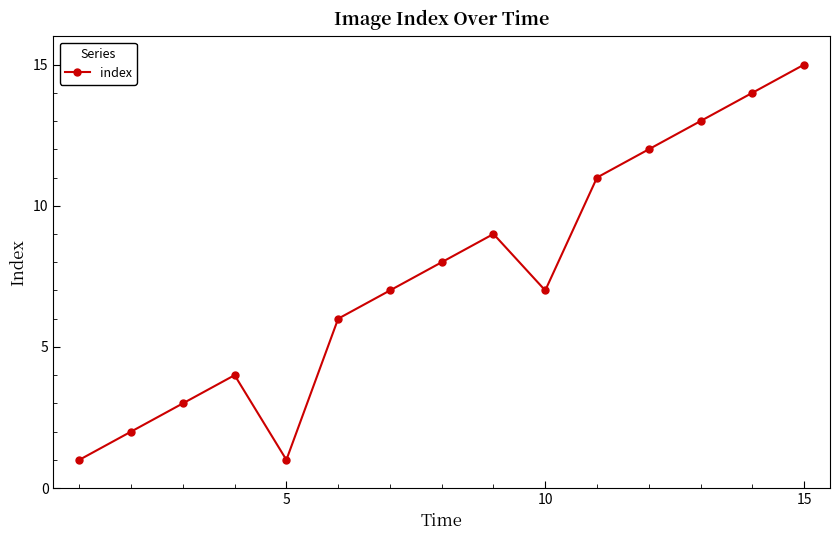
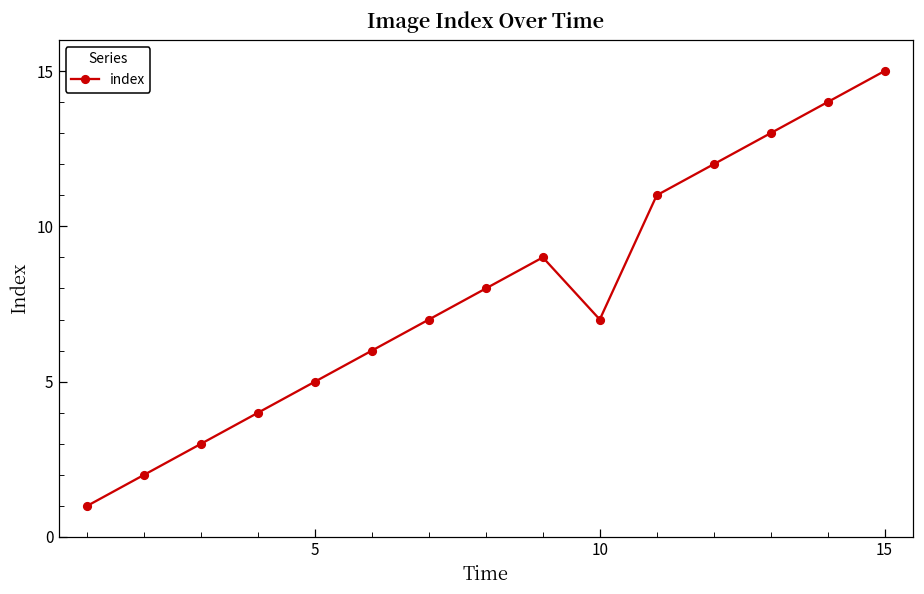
  {
-   "5": 1,
+   "5": 5,
    "10": 7,
    "15": 15
  }
